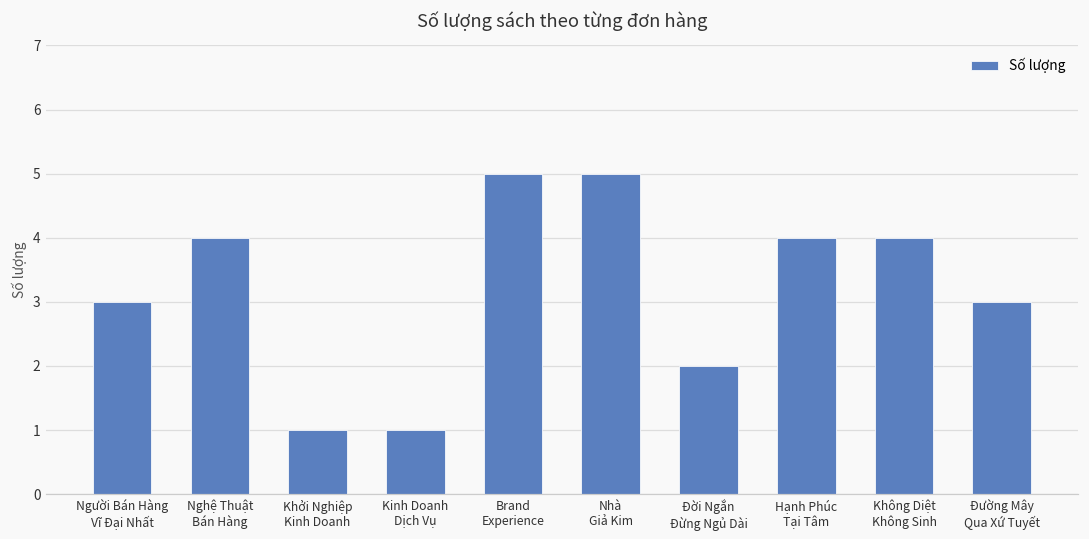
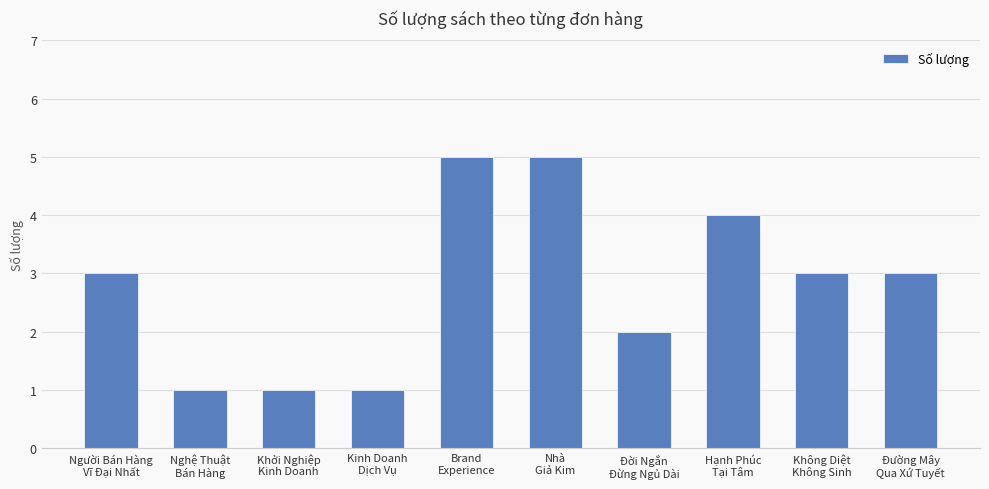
  {
    "Người Bán Hàng Vĩ Đại Nhất": 3,
-   "Nghệ Thuật Bán Hàng": 4,
+   "Nghệ Thuật Bán Hàng": 1,
    "Khởi Nghiệp Kinh Doanh": 1,
    "Kinh Doanh Dịch Vụ": 1,
    "Brand Experience": 5,
    "Nhà Giả Kim": 5,
    "Đời Ngắn Đừng Ngủ Dài": 2,
    "Hạnh Phúc Tại Tâm": 4,
-   "Không Diệt Không Sinh": 4,
+   "Không Diệt Không Sinh": 3,
    "Đường Mây Qua Xứ Tuyết": 3
  }
